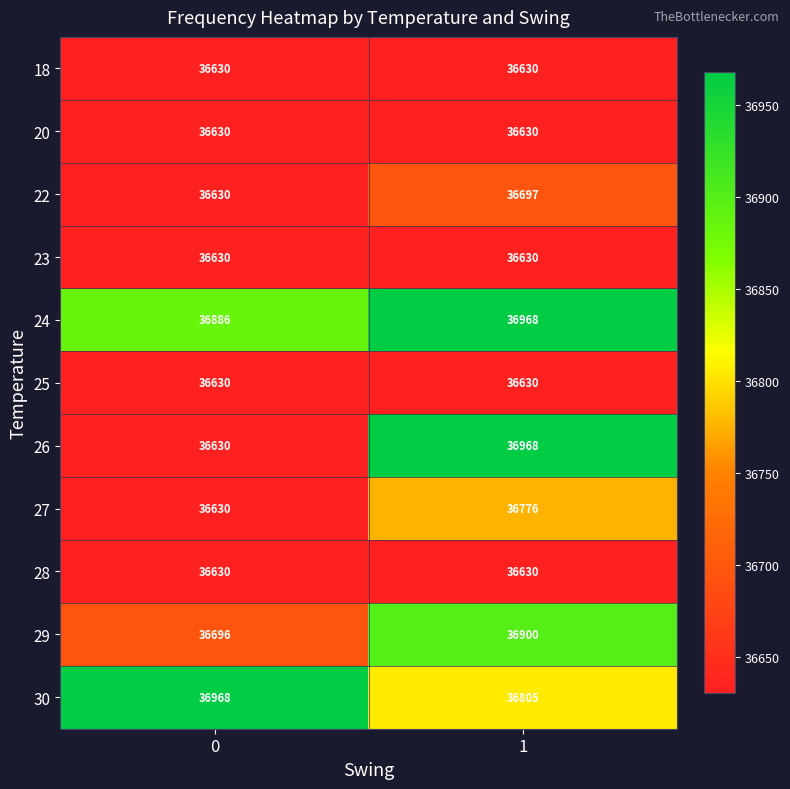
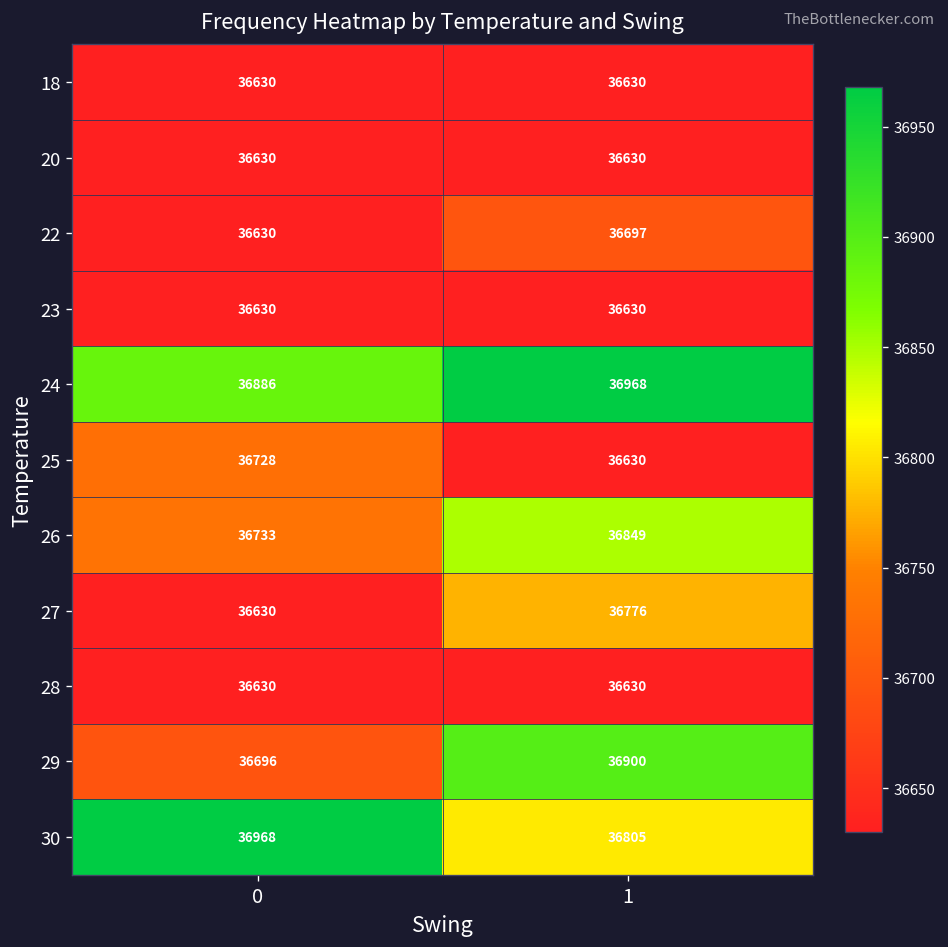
  {
    "18": {
      "0": 36630,
      "1": 36630
    },
    "20": {
      "0": 36630,
      "1": 36630
    },
    "22": {
      "0": 36630,
      "1": 36697
    },
    "23": {
      "0": 36630,
      "1": 36630
    },
    "24": {
      "0": 36886,
      "1": 36968
    },
    "25": {
-     "0": 36630,
+     "0": 36728,
      "1": 36630
    },
    "26": {
-     "0": 36630,
-     "1": 36968
+     "0": 36733,
+     "1": 36849
    },
    "27": {
      "0": 36630,
      "1": 36776
    },
    "28": {
      "0": 36630,
      "1": 36630
    },
    "29": {
      "0": 36696,
      "1": 36900
    },
    "30": {
      "0": 36968,
      "1": 36805
    }
  }
